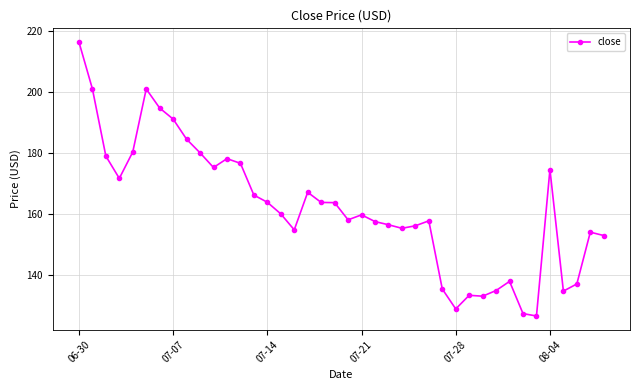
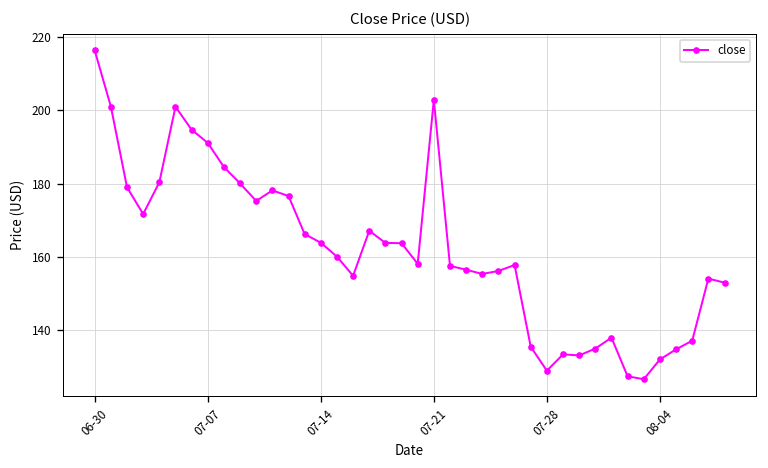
  {
    "06-30": 216,
    "07-07": 191,
    "07-14": 164,
-   "07-21": 160,
+   "07-21": 203,
    "07-28": 129,
-   "08-04": 175
+   "08-04": 132
  }
